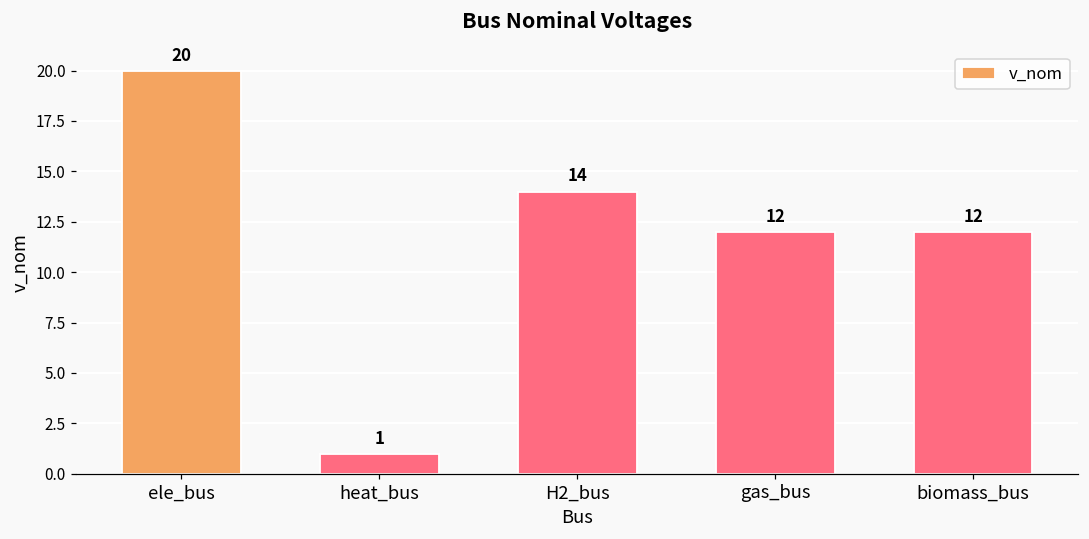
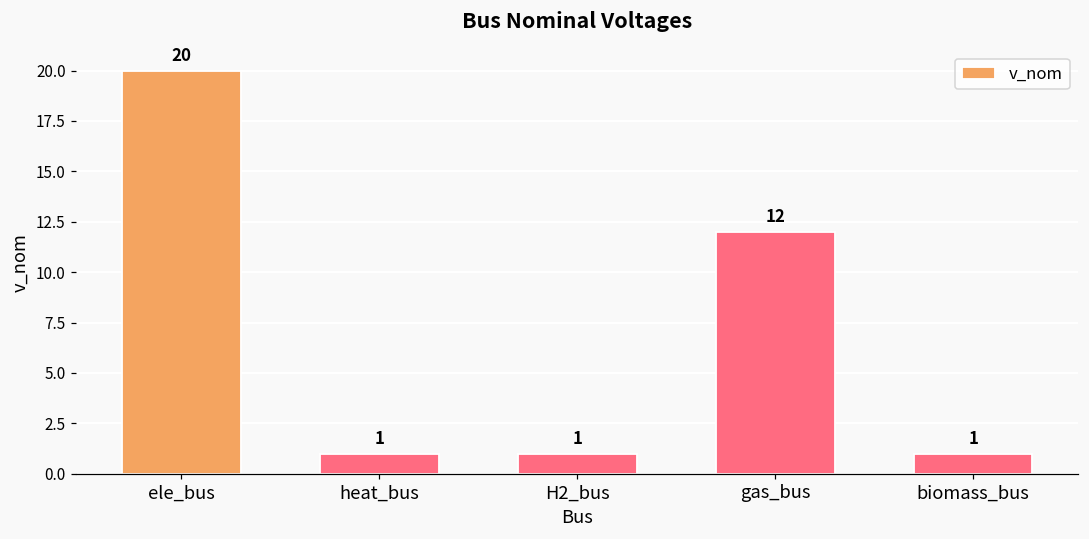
  {
    "ele_bus": 20,
    "heat_bus": 1,
-   "H2_bus": 14,
+   "H2_bus": 1,
    "gas_bus": 12,
-   "biomass_bus": 12
+   "biomass_bus": 1
  }
